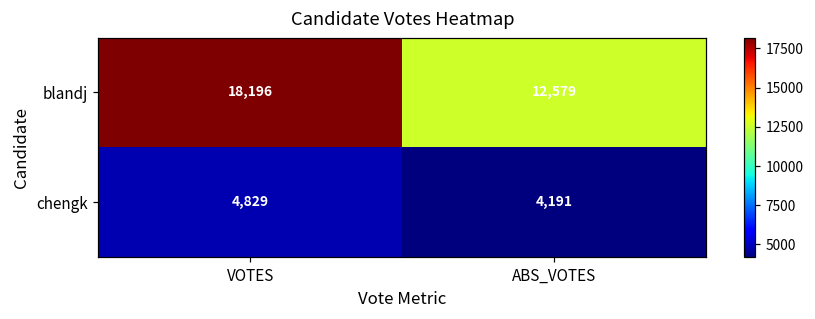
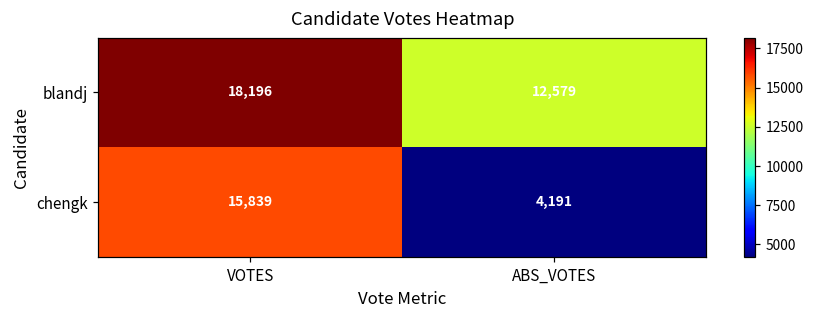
  {
    "blandj": {
      "VOTES": "18,196",
      "ABS_VOTES": "12,579"
    },
    "chengk": {
-     "VOTES": "4,829",
+     "VOTES": "15,839",
      "ABS_VOTES": "4,191"
    }
  }
